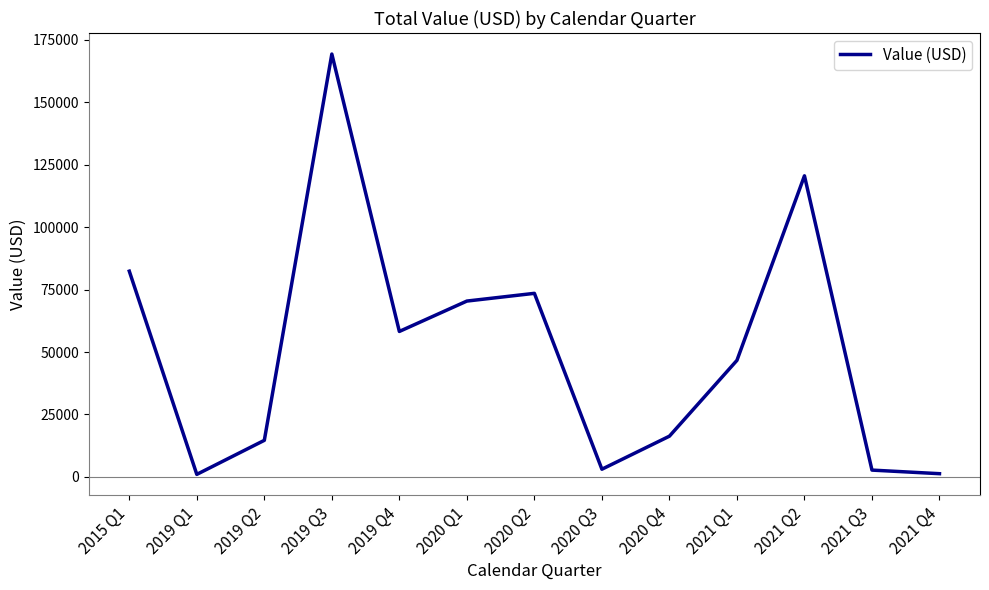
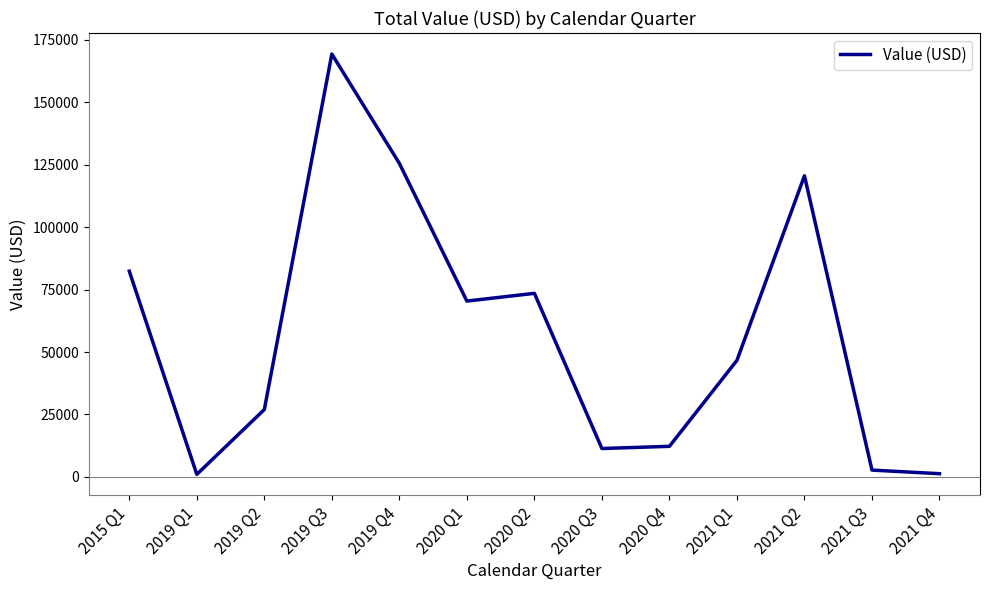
  {
    "2015 Q1": 82000,
    "2019 Q1": 1000,
-   "2019 Q2": 15000,
+   "2019 Q2": 27000,
    "2019 Q3": 169000,
-   "2019 Q4": 58000,
+   "2019 Q4": 126000,
    "2020 Q1": 70000,
    "2020 Q2": 74000,
-   "2020 Q3": 3000,
-   "2020 Q4": 16000,
+   "2020 Q3": 11000,
+   "2020 Q4": 12000,
    "2021 Q1": 47000,
    "2021 Q2": 121000,
    "2021 Q3": 3000,
    "2021 Q4": 1000
  }
